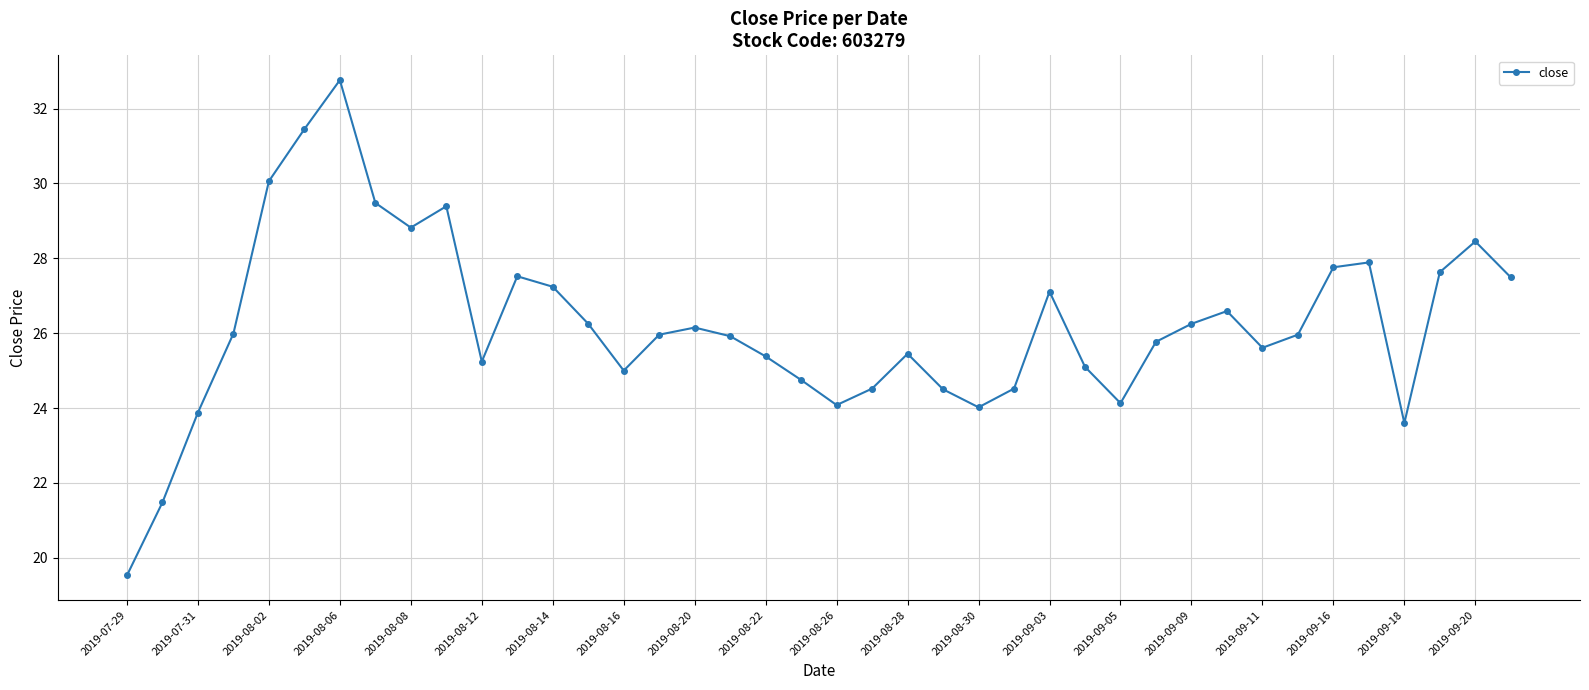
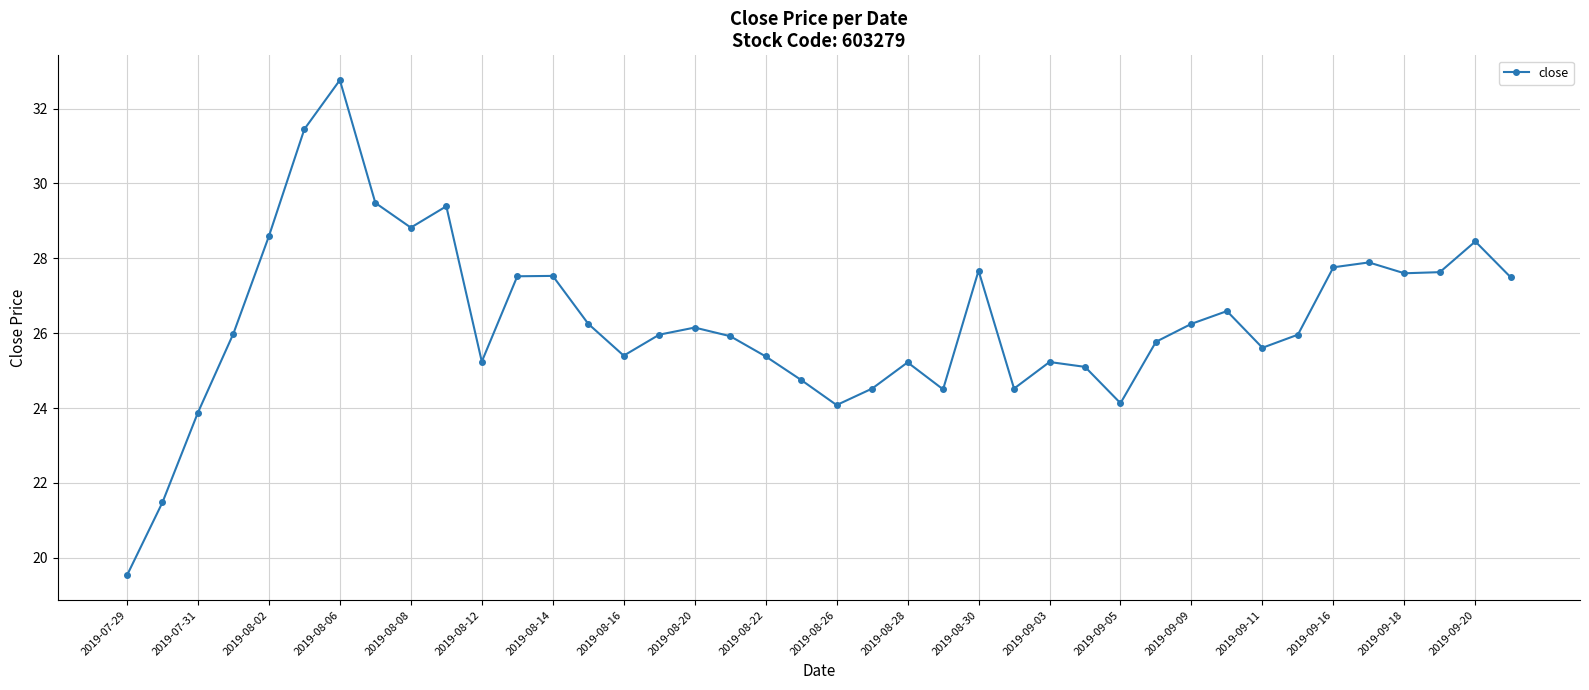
  {
    "2019-07-29": 19.5,
    "2019-07-31": 23.9,
-   "2019-08-02": 30.1,
+   "2019-08-02": 28.6,
    "2019-08-06": 32.8,
    "2019-08-08": 28.8,
    "2019-08-12": 25.2,
-   "2019-08-14": 27.2,
-   "2019-08-16": 25.0,
+   "2019-08-14": 27.5,
+   "2019-08-16": 25.4,
    "2019-08-20": 26.2,
    "2019-08-22": 25.4,
    "2019-08-26": 24.1,
-   "2019-08-28": 25.5,
-   "2019-08-30": 24.0,
-   "2019-09-03": 27.1,
+   "2019-08-28": 25.2,
+   "2019-08-30": 27.7,
+   "2019-09-03": 25.2,
    "2019-09-05": 24.1,
    "2019-09-09": 26.3,
    "2019-09-11": 25.6,
    "2019-09-16": 27.8,
-   "2019-09-18": 23.6,
+   "2019-09-18": 27.6,
    "2019-09-20": 28.5
  }
